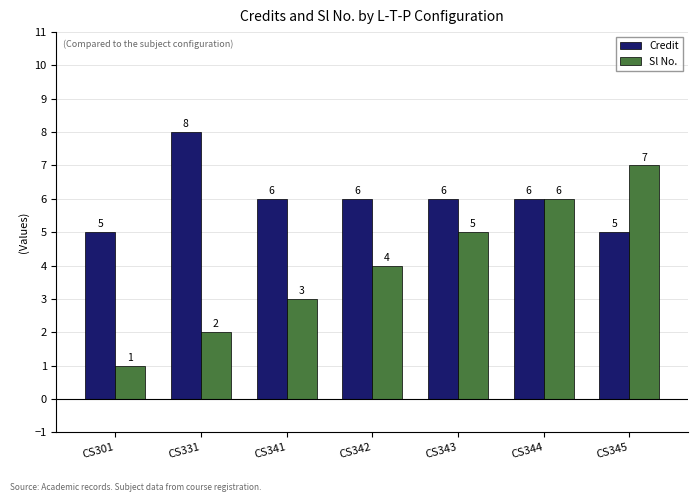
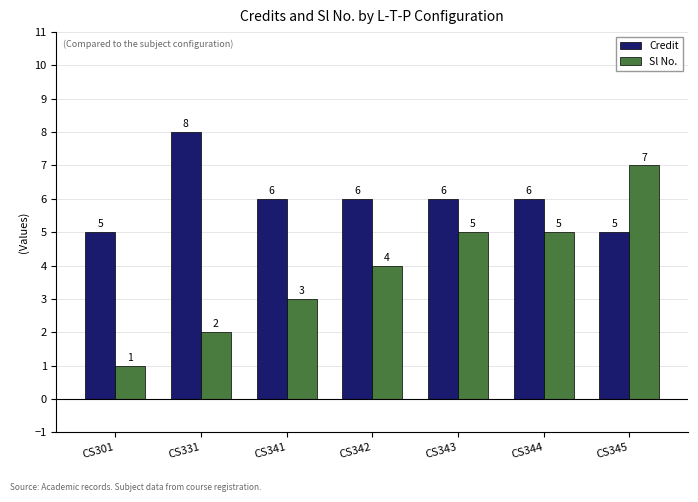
  {
    "Credit": {
      "CS301": 5,
      "CS331": 8,
      "CS341": 6,
      "CS342": 6,
      "CS343": 6,
      "CS344": 6,
      "CS345": 5
    },
    "Sl No.": {
      "CS301": 1,
      "CS331": 2,
      "CS341": 3,
      "CS342": 4,
      "CS343": 5,
-     "CS344": 6,
+     "CS344": 5,
      "CS345": 7
    }
  }
